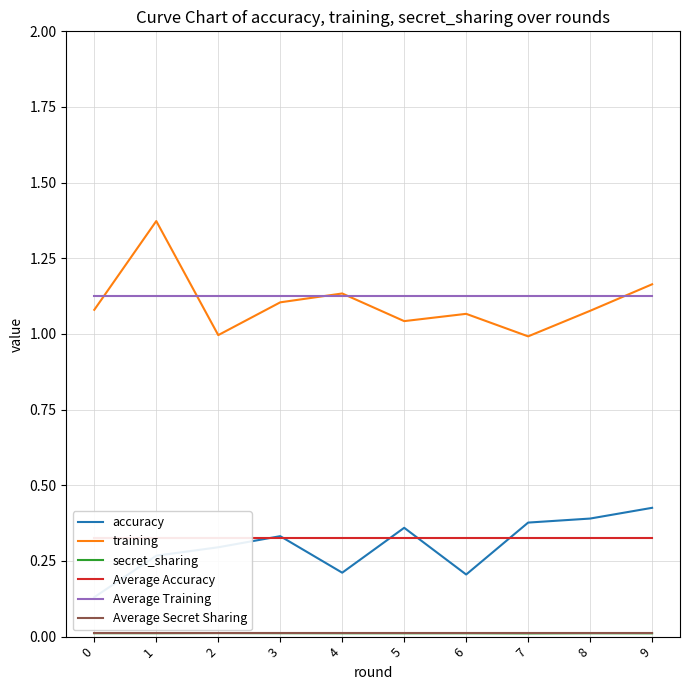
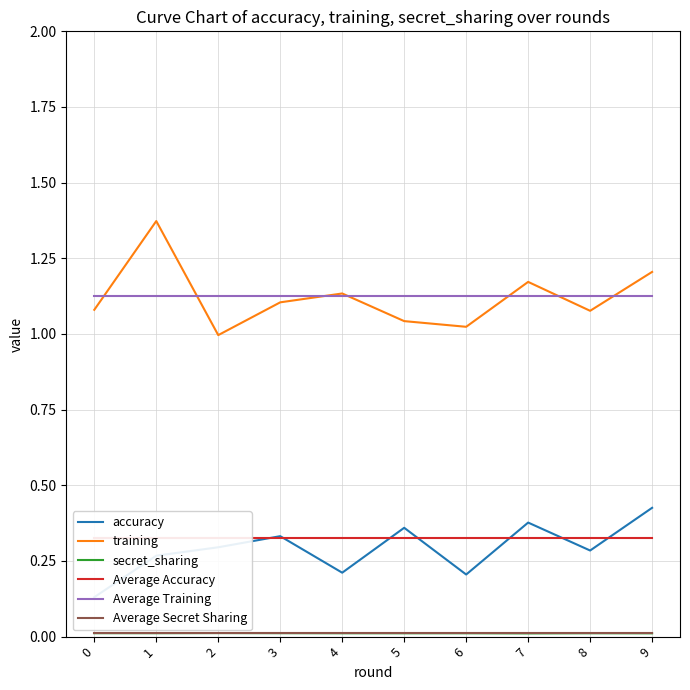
  {
    "accuracy": {
      "4": 0.21,
      "5": 0.36,
      "6": 0.21,
      "7": 0.38,
-     "8": 0.39,
+     "8": 0.28,
      "9": 0.43
    },
    "training": {
      "0": 1.08,
      "1": 1.37,
      "2": 1.00,
      "3": 1.10,
      "5": 1.04,
-     "6": 1.07,
-     "7": 0.99,
+     "6": 1.02,
+     "7": 1.17,
      "8": 1.08,
-     "9": 1.16
+     "9": 1.21
    },
    "Average Secret Sharing": {
      "0": 0.01,
      "1": 0.01,
      "2": 0.01,
      "3": 0.01,
      "4": 0.01,
      "5": 0.01,
      "6": 0.01,
      "7": 0.01,
      "8": 0.01,
      "9": 0.01
    },
    "Average Accuracy": {
      "4": 0.33,
      "5": 0.33,
      "6": 0.33,
      "7": 0.33,
      "8": 0.33,
      "9": 0.33
    },
    "Average Training": {
      "0": 1.13,
      "1": 1.13,
      "2": 1.13,
      "3": 1.13,
      "5": 1.13,
      "6": 1.13,
      "7": 1.13,
      "8": 1.13,
      "9": 1.13
    }
  }
